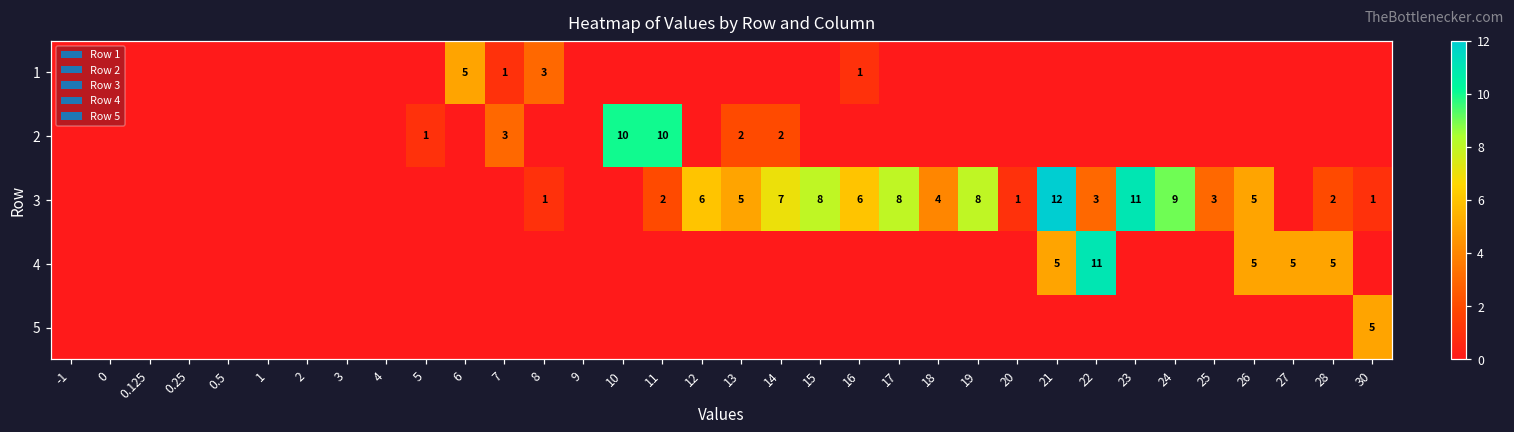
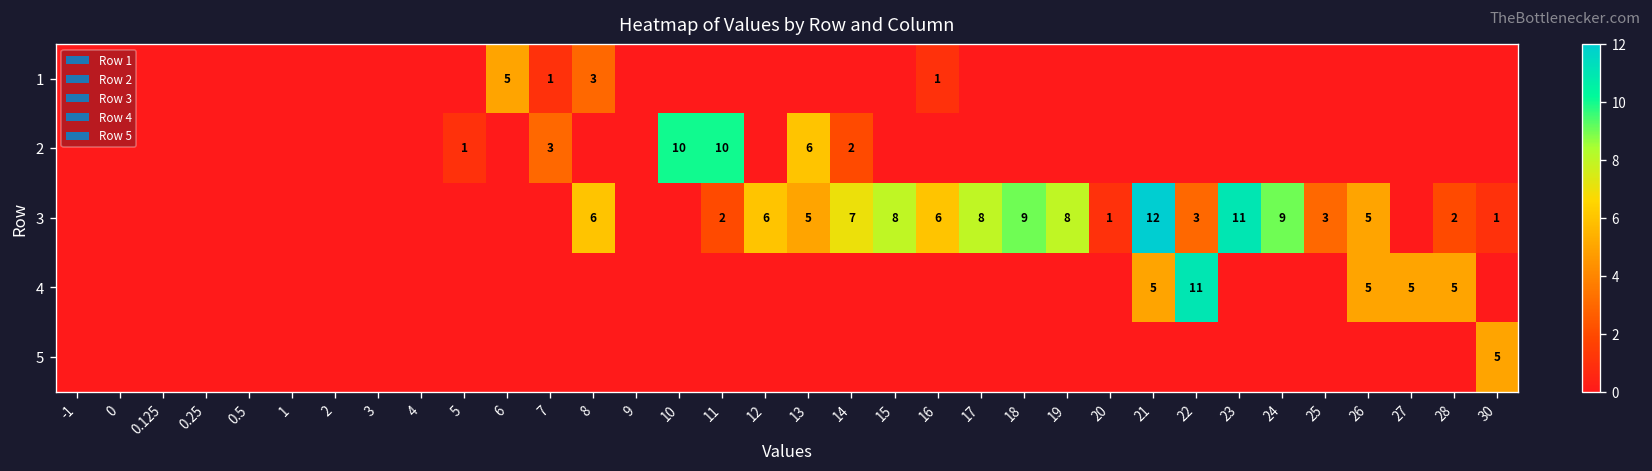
  {
    "1": {
      "6": 5,
      "7": 1,
      "8": 3,
      "16": 1
    },
    "2": {
      "5": 1,
      "7": 3,
      "10": 10,
      "11": 10,
-     "13": 2,
+     "13": 6,
      "14": 2
    },
    "3": {
-     "8": 1,
+     "8": 6,
      "11": 2,
      "12": 6,
      "13": 5,
      "14": 7,
      "15": 8,
      "16": 6,
      "17": 8,
-     "18": 4,
+     "18": 9,
      "19": 8,
      "20": 1,
      "21": 12,
      "22": 3,
      "23": 11,
      "24": 9,
      "25": 3,
      "26": 5,
      "28": 2,
      "30": 1
    },
    "4": {
      "21": 5,
      "22": 11,
      "26": 5,
      "27": 5,
      "28": 5
    },
    "5": {
      "30": 5
    }
  }
